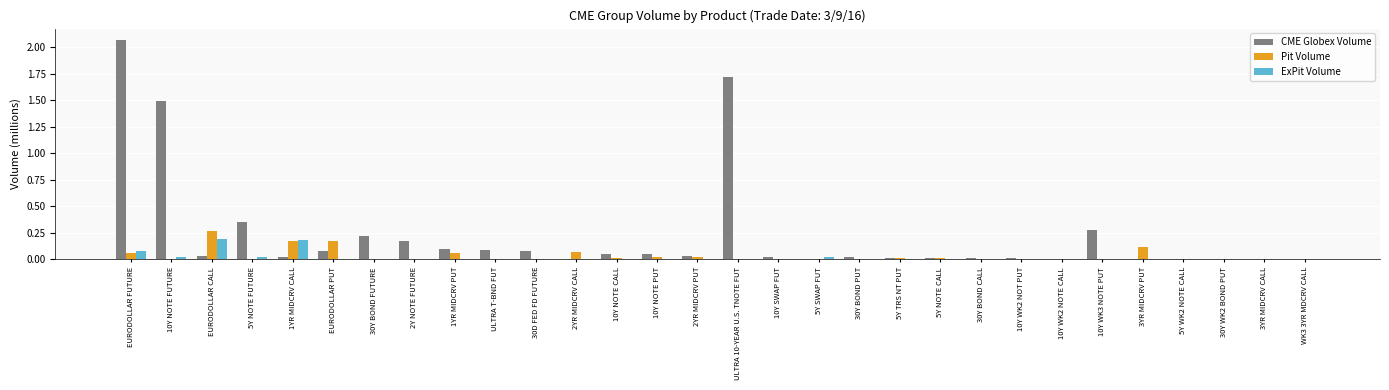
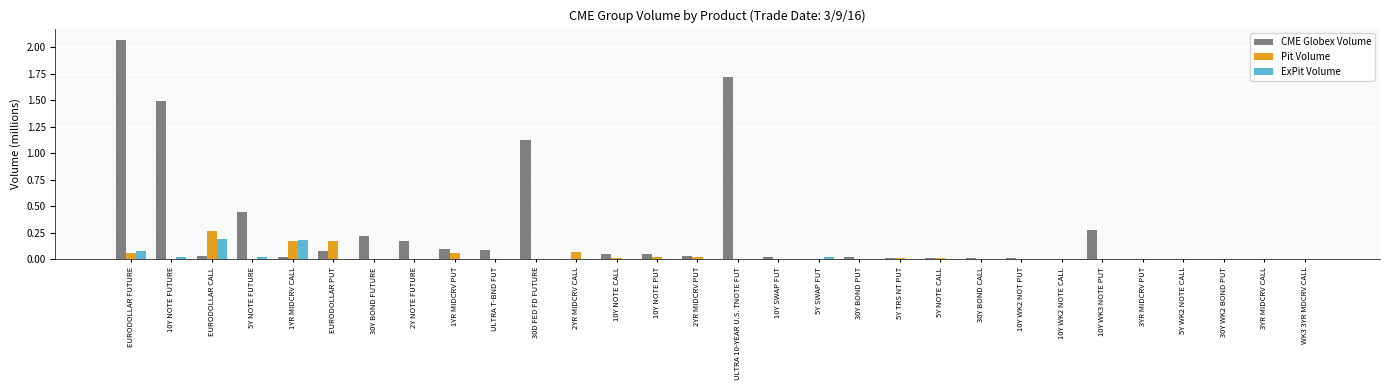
  {
    "CME Globex Volume": {
      "EURODOLLAR FUTURE": 2.07,
      "10Y NOTE FUTURE": 1.49,
      "EURODOLLAR CALL": 0.03,
-     "5Y NOTE FUTURE": 0.35,
+     "5Y NOTE FUTURE": 0.45,
      "1YR MIDCRV CALL": 0.03,
      "EURODOLLAR PUT": 0.08,
      "30Y BOND FUTURE": 0.22,
      "2Y NOTE FUTURE": 0.17,
      "1YR MIDCRV PUT": 0.10,
      "ULTRA T-BND FUT": 0.09,
-     "30D FED FD FUTURE": 0.08,
+     "30D FED FD FUTURE": 1.12,
      "10Y NOTE CALL": 0.05,
      "10Y NOTE PUT": 0.05,
      "2YR MIDCRV PUT": 0.03,
      "ULTRA 10-YEAR U.S. TNOTE FUT": 1.72,
      "10Y SWAP FUT": 0.03,
      "10Y WK3 NOTE PUT": 0.28
    },
    "Pit Volume": {
      "EURODOLLAR FUTURE": 0.06,
      "EURODOLLAR CALL": 0.27,
      "1YR MIDCRV CALL": 0.17,
      "EURODOLLAR PUT": 0.18,
      "2Y NOTE FUTURE": 0.00,
      "1YR MIDCRV PUT": 0.06,
      "ULTRA T-BND FUT": 0.00,
      "30D FED FD FUTURE": 0.00,
      "2YR MIDCRV CALL": 0.07,
      "2YR MIDCRV PUT": 0.02,
      "ULTRA 10-YEAR U.S. TNOTE FUT": 0.00,
      "10Y SWAP FUT": 0.00,
      "5Y SWAP FUT": 0.00,
-     "3YR MIDCRV PUT": 0.12
+     "3YR MIDCRV PUT": 0.01
    },
    "ExPit Volume": {
      "EURODOLLAR FUTURE": 0.08,
      "EURODOLLAR CALL": 0.20,
      "1YR MIDCRV CALL": 0.19,
      "EURODOLLAR PUT": 0.00,
      "1YR MIDCRV PUT": 0.00,
      "30D FED FD FUTURE": 0.00,
      "2YR MIDCRV CALL": 0.00,
      "10Y NOTE CALL": 0.00,
      "10Y NOTE PUT": 0.00,
      "2YR MIDCRV PUT": 0.00,
      "10Y SWAP FUT": 0.00,
      "30Y BOND PUT": 0.00,
      "5Y TRS NT PUT": 0.00,
      "5Y NOTE CALL": 0.00,
      "30Y BOND CALL": 0.00,
      "10Y WK2 NOT PUT": 0.00,
      "10Y WK2 NOTE CALL": 0.00,
      "10Y WK3 NOTE PUT": 0.00,
      "3YR MIDCRV PUT": 0.00,
      "5Y WK2 NOTE CALL": 0.00,
      "30Y WK2 BOND PUT": 0.00,
      "3YR MIDCRV CALL": 0.00,
      "WK3 3YR MDCRV CALL": 0.00
    }
  }
